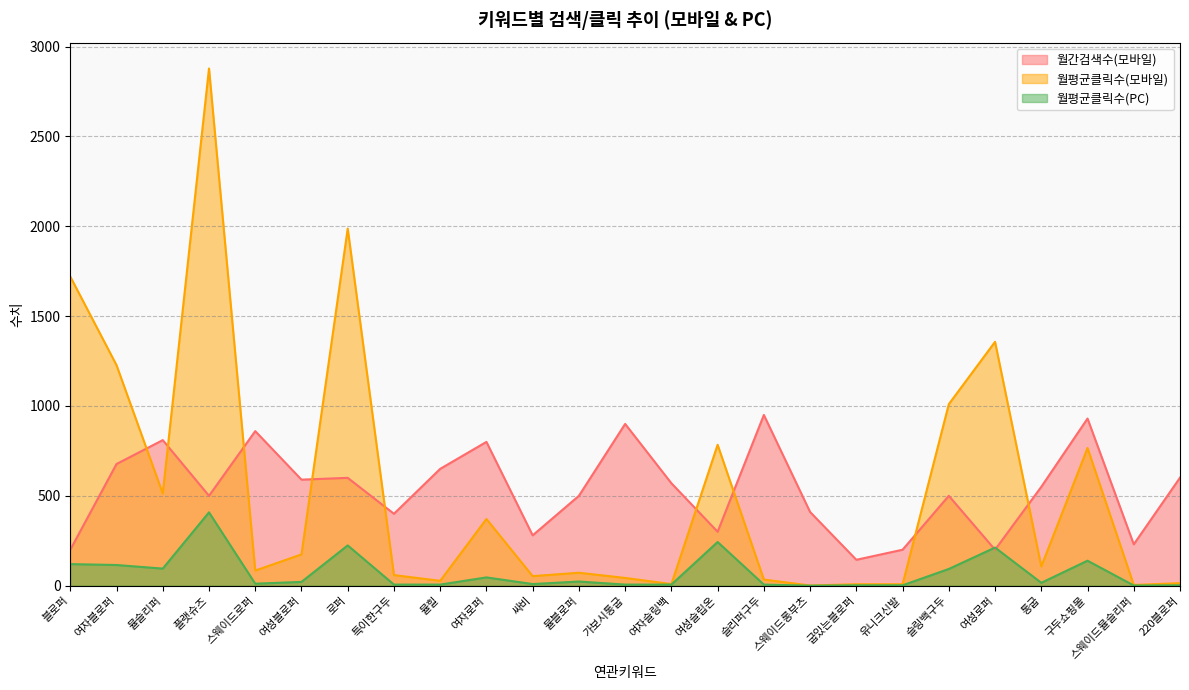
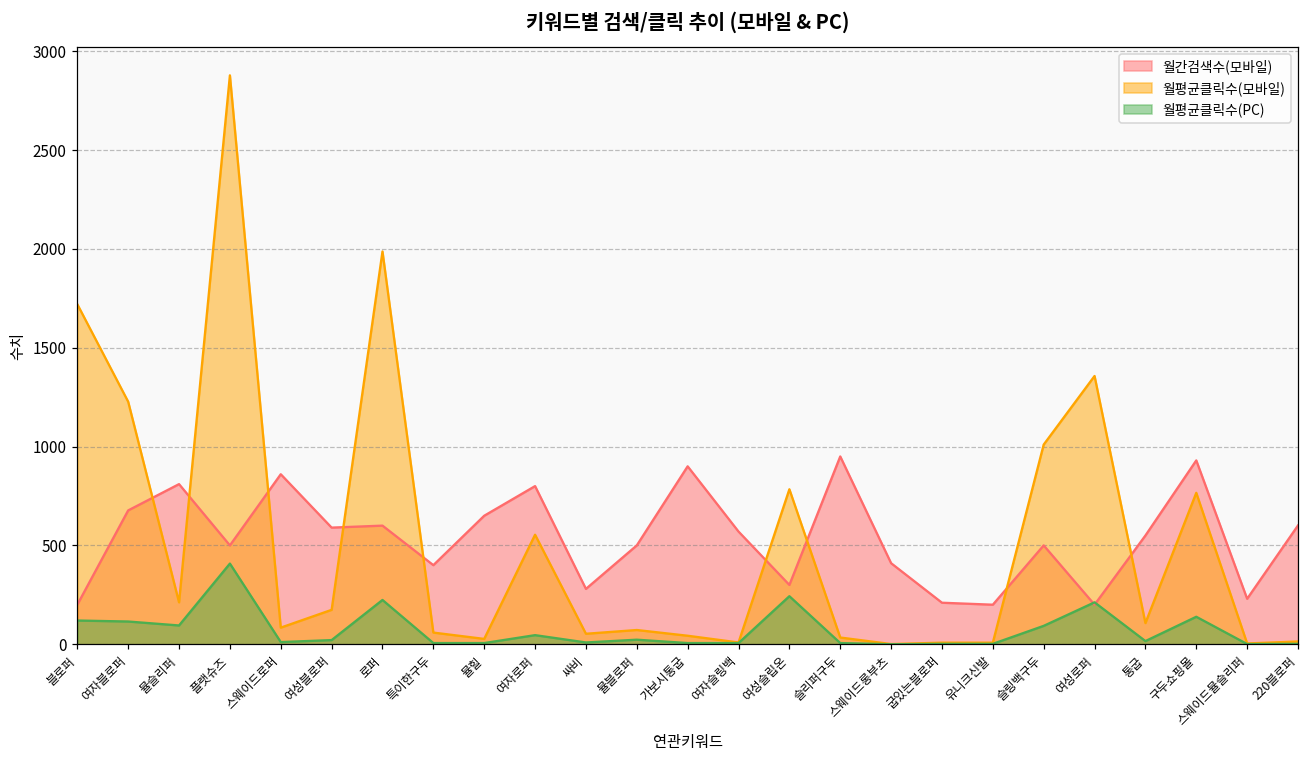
  {
    "월간검색수(모바일)": {
      "블로퍼": 200,
      "여자블로퍼": 680,
      "뮬슬리퍼": 810,
      "플랫슈즈": 500,
      "스웨이드로퍼": 860,
      "여성블로퍼": 590,
      "로퍼": 600,
      "특이한구두": 400,
      "뮬힐": 650,
      "여자로퍼": 800,
      "싸비": 280,
      "뮬블로퍼": 500,
      "가보시통굽": 900,
      "여자슬링백": 570,
      "여성슬립온": 300,
      "슬리퍼구두": 950,
      "스웨이드롱부츠": 410,
-     "굽있는블로퍼": 140,
+     "굽있는블로퍼": 210,
      "유니크신발": 200,
      "슬링백구두": 500,
      "통굽": 550,
      "구두쇼핑몰": 930,
      "스웨이드뮬슬리퍼": 230,
      "220블로퍼": 600
    },
    "월평균클릭수(모바일)": {
      "블로퍼": 1720,
      "여자블로퍼": 1230,
-     "뮬슬리퍼": 510,
+     "뮬슬리퍼": 210,
      "플랫슈즈": 2880,
      "스웨이드로퍼": 80,
      "여성블로퍼": 170,
      "로퍼": 1990,
      "특이한구두": 60,
      "뮬힐": 30,
-     "여자로퍼": 370,
+     "여자로퍼": 550,
      "싸비": 50,
      "뮬블로퍼": 70,
      "가보시통굽": 40,
      "여성슬립온": 780,
      "슬리퍼구두": 30,
      "슬링백구두": 1010,
      "여성로퍼": 1360,
      "통굽": 110,
      "구두쇼핑몰": 770
    },
    "월평균클릭수(PC)": {
      "블로퍼": 120,
      "여자블로퍼": 120,
      "뮬슬리퍼": 100,
      "플랫슈즈": 410,
      "스웨이드로퍼": 10,
      "여성블로퍼": 20,
      "로퍼": 220,
      "특이한구두": 10,
      "뮬힐": 10,
      "여자로퍼": 50,
      "싸비": 10,
      "뮬블로퍼": 20,
      "가보시통굽": 10,
      "여성슬립온": 240,
      "슬리퍼구두": 10,
      "슬링백구두": 90,
      "통굽": 20,
      "구두쇼핑몰": 140
    }
  }
